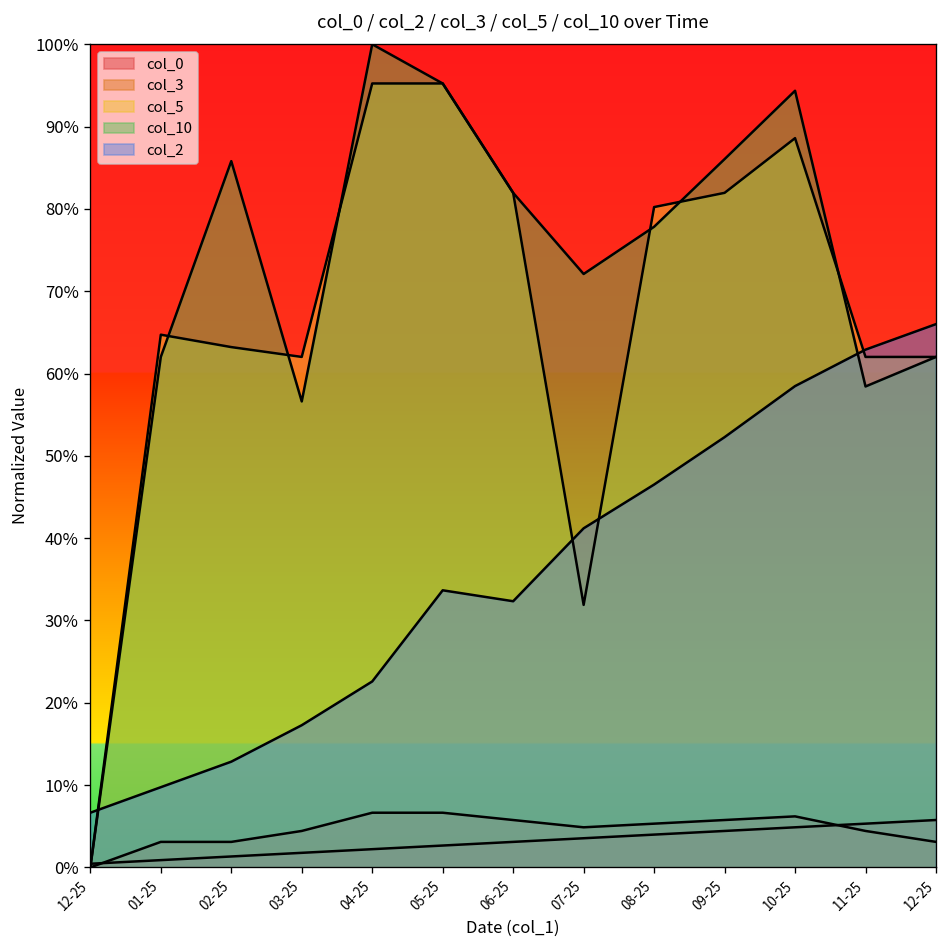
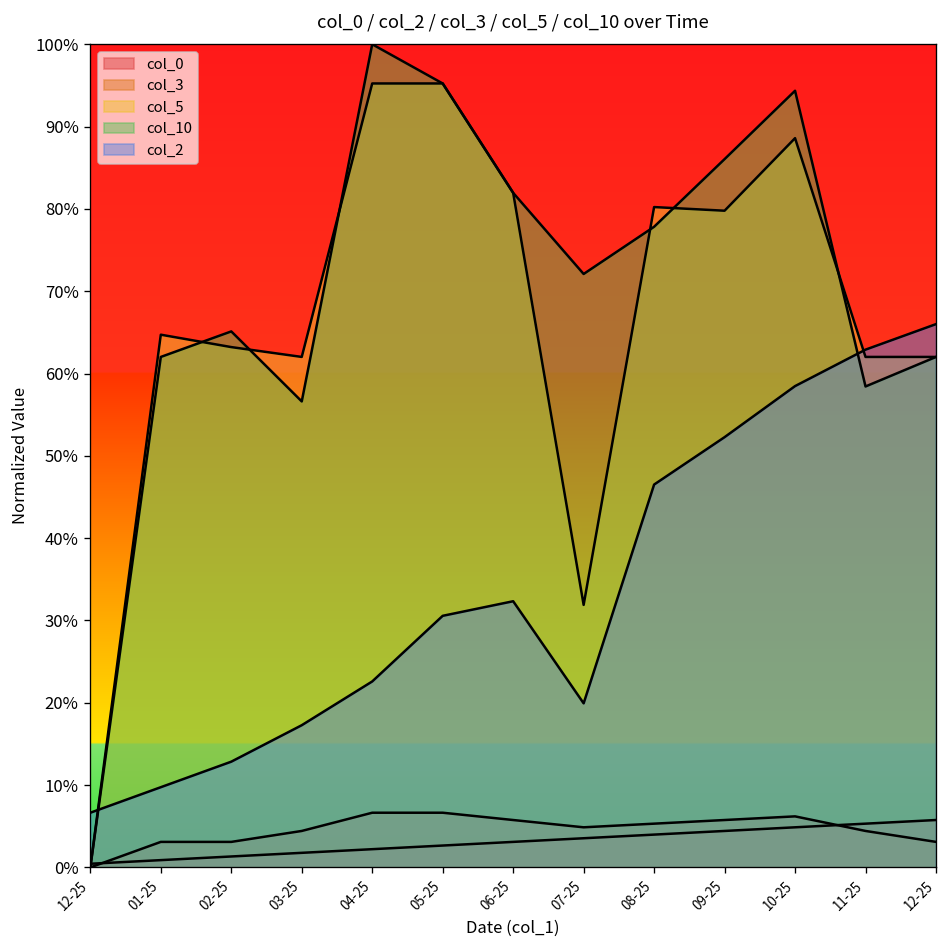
  {
    "col_5": {
      "01-25": "65%",
      "02-25": "63%",
      "03-25": "62%",
      "04-25": "95%",
      "07-25": "32%",
      "08-25": "80%",
-     "09-25": "82%",
+     "09-25": "80%",
      "10-25": "89%",
      "11-25": "62%"
    },
    "col_10": {
      "01-25": "62%",
-     "02-25": "86%",
+     "02-25": "65%",
      "03-25": "57%",
      "04-25": "100%",
      "07-25": "72%",
      "08-25": "78%",
      "09-25": "86%",
      "10-25": "94%",
      "11-25": "58%"
    },
    "col_2": {
      "01-25": "10%",
      "02-25": "13%",
      "03-25": "17%",
      "04-25": "23%",
-     "05-25": "34%",
+     "05-25": "31%",
      "06-25": "32%",
-     "07-25": "41%",
+     "07-25": "20%",
      "08-25": "47%",
      "09-25": "52%",
      "10-25": "58%",
      "11-25": "63%"
    }
  }
